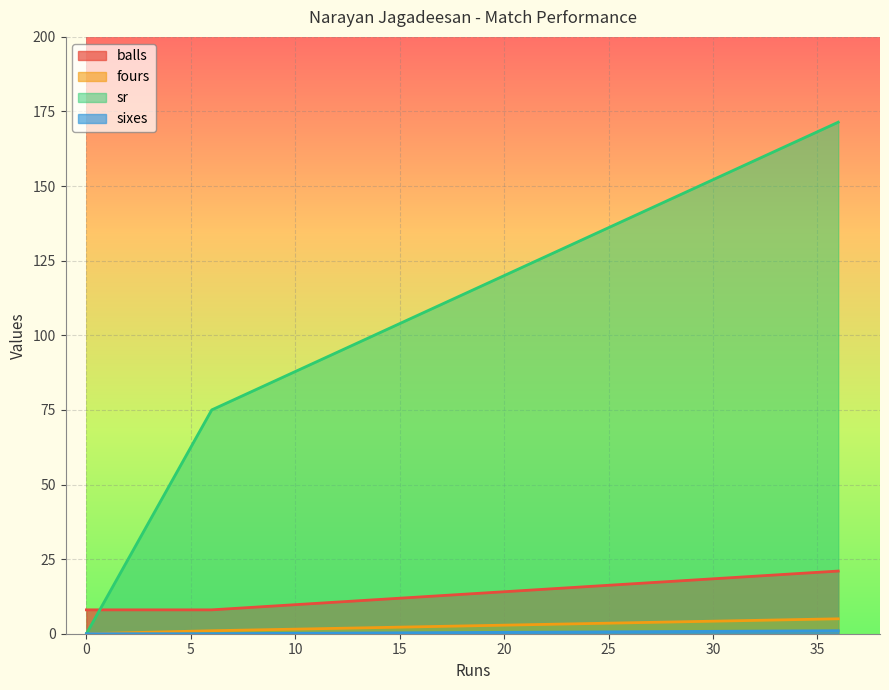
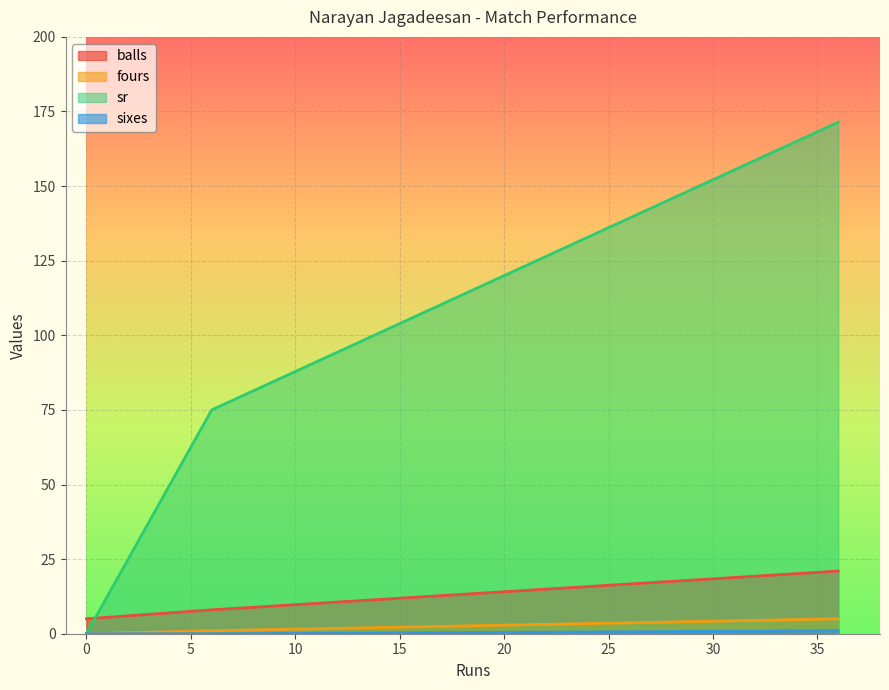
  {
    "balls": {
-     "0": 8
+     "0": 5
    }
  }
